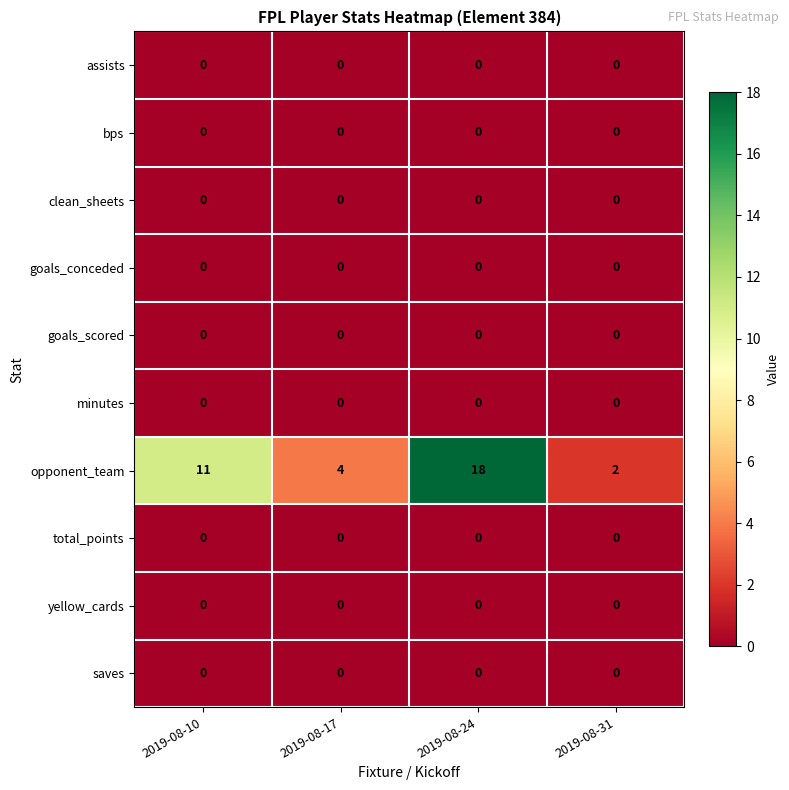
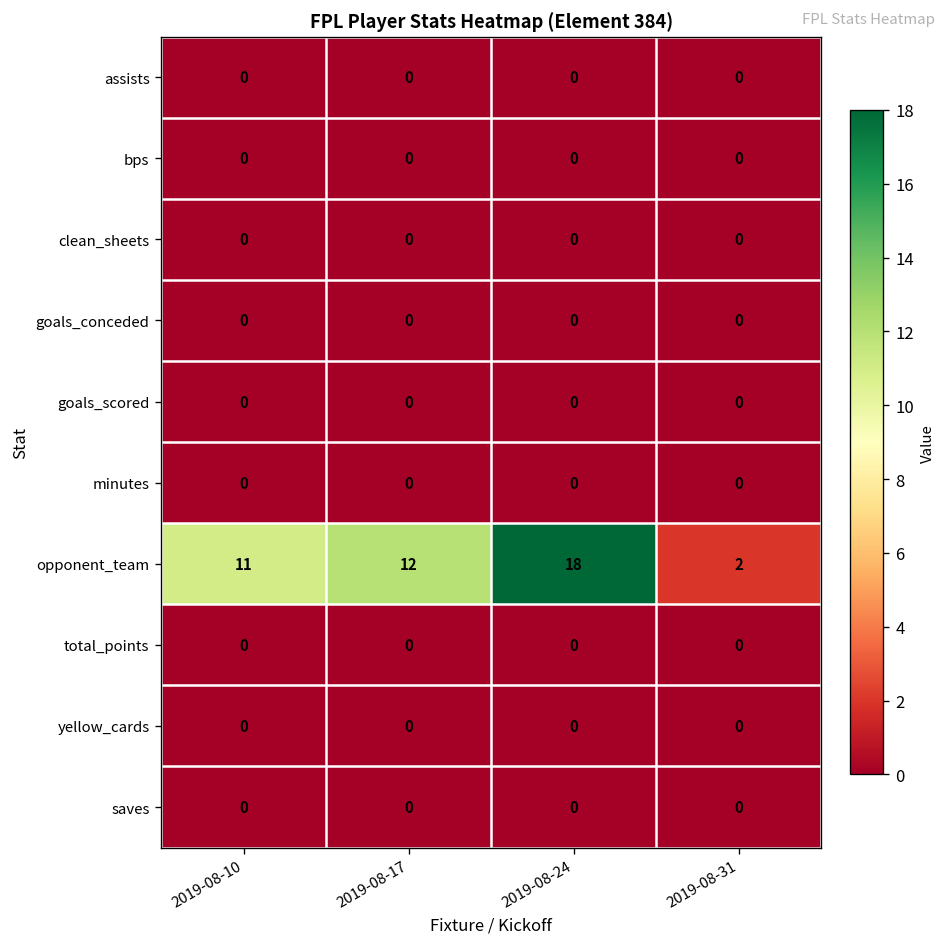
  {
    "assists": {
      "2019-08-10": 0,
      "2019-08-17": 0,
      "2019-08-24": 0,
      "2019-08-31": 0
    },
    "bps": {
      "2019-08-10": 0,
      "2019-08-17": 0,
      "2019-08-24": 0,
      "2019-08-31": 0
    },
    "clean_sheets": {
      "2019-08-10": 0,
      "2019-08-17": 0,
      "2019-08-24": 0,
      "2019-08-31": 0
    },
    "goals_conceded": {
      "2019-08-10": 0,
      "2019-08-17": 0,
      "2019-08-24": 0,
      "2019-08-31": 0
    },
    "goals_scored": {
      "2019-08-10": 0,
      "2019-08-17": 0,
      "2019-08-24": 0,
      "2019-08-31": 0
    },
    "minutes": {
      "2019-08-10": 0,
      "2019-08-17": 0,
      "2019-08-24": 0,
      "2019-08-31": 0
    },
    "opponent_team": {
      "2019-08-10": 11,
-     "2019-08-17": 4,
+     "2019-08-17": 12,
      "2019-08-24": 18,
      "2019-08-31": 2
    },
    "total_points": {
      "2019-08-10": 0,
      "2019-08-17": 0,
      "2019-08-24": 0,
      "2019-08-31": 0
    },
    "yellow_cards": {
      "2019-08-10": 0,
      "2019-08-17": 0,
      "2019-08-24": 0,
      "2019-08-31": 0
    },
    "saves": {
      "2019-08-10": 0,
      "2019-08-17": 0,
      "2019-08-24": 0,
      "2019-08-31": 0
    }
  }
